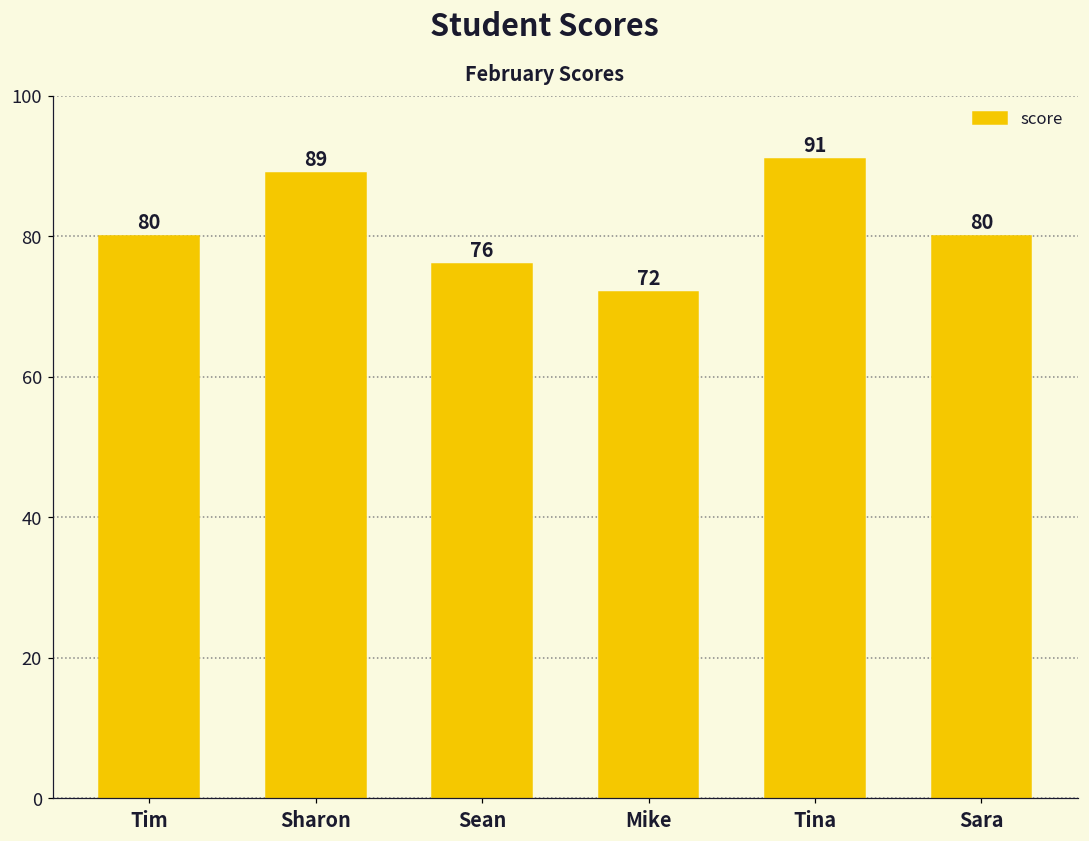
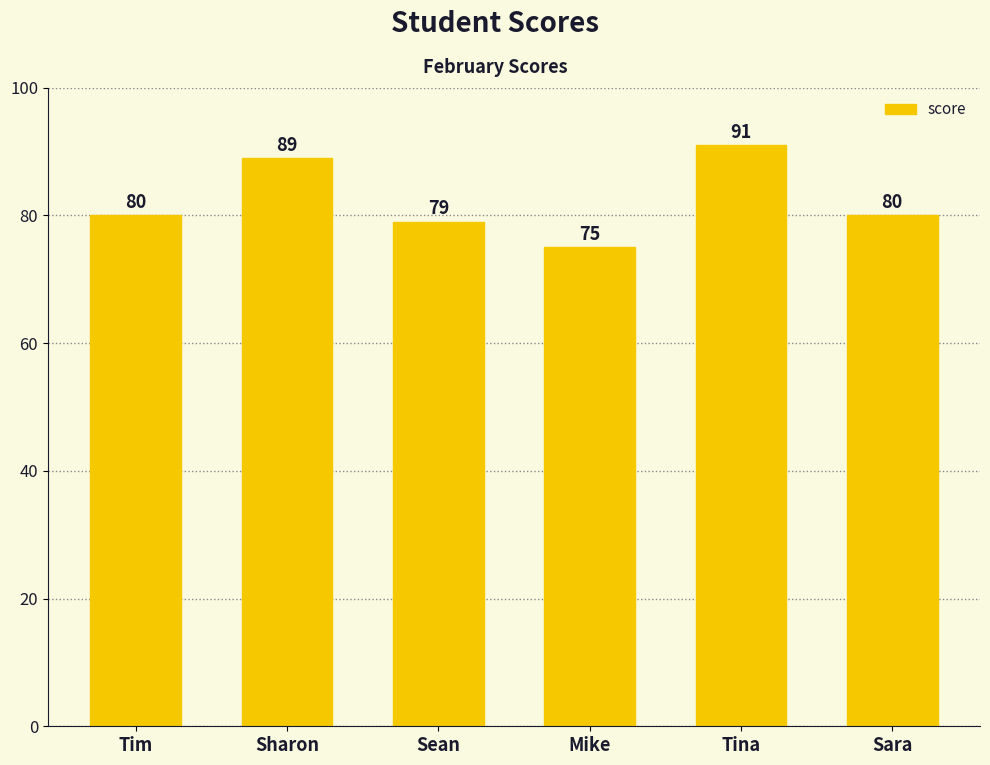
  {
    "Tim": 80,
    "Sharon": 89,
-   "Sean": 76,
-   "Mike": 72,
+   "Sean": 79,
+   "Mike": 75,
    "Tina": 91,
    "Sara": 80
  }
